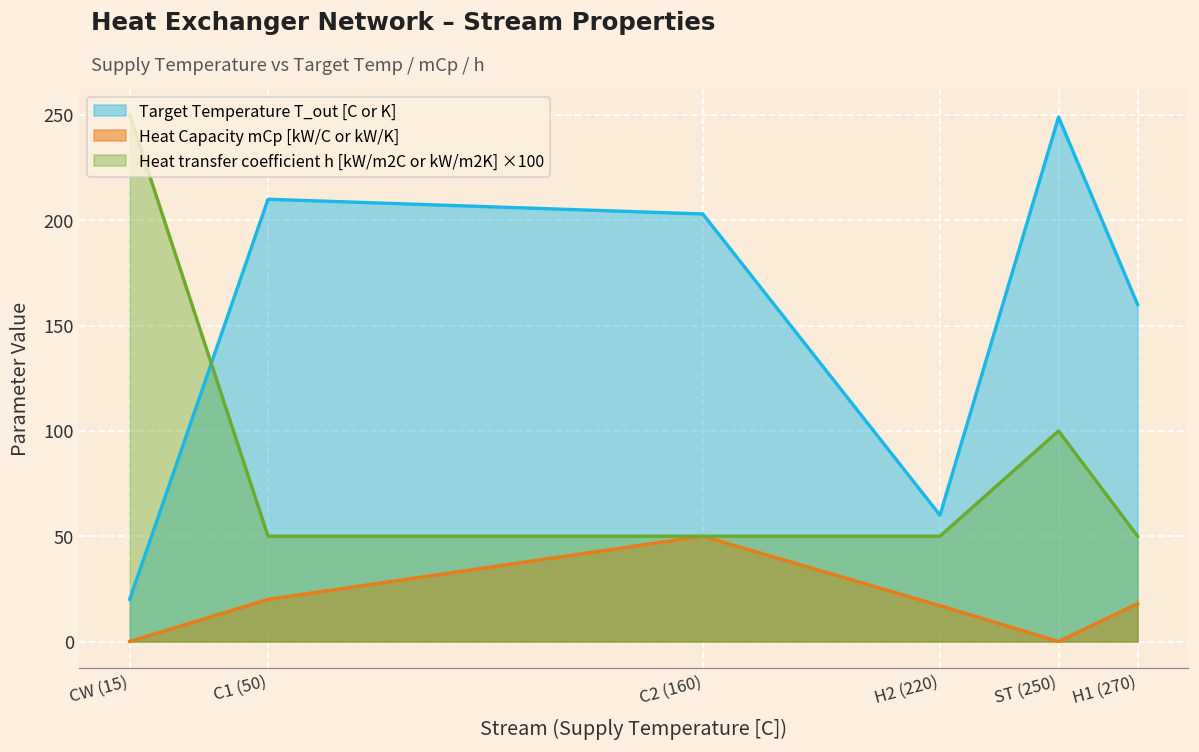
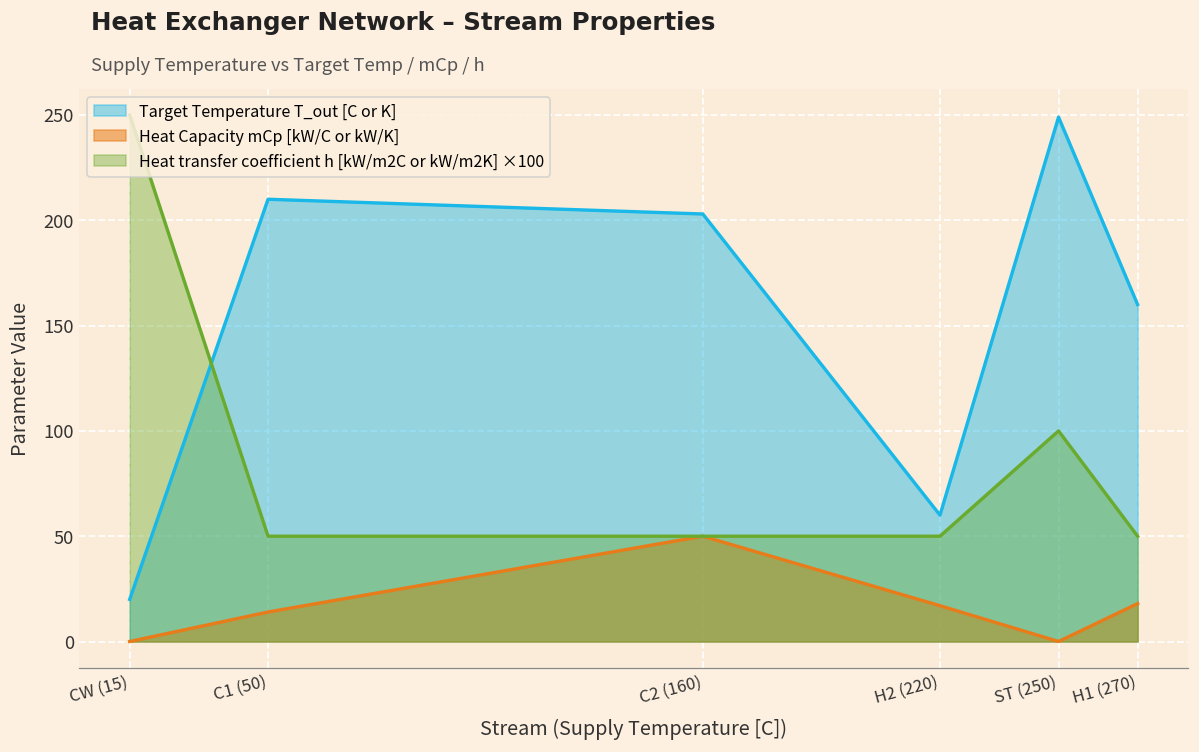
  {
    "Target Temperature T_out [C or K]": {
      "CW (15)": 20,
      "C1 (50)": 210,
      "C2 (160)": 203,
      "H2 (220)": 60,
      "ST (250)": 249,
      "H1 (270)": 160
    },
    "Heat Capacity mCp [kW/C or kW/K]": {
      "CW (15)": 0,
-     "C1 (50)": 20,
+     "C1 (50)": 14,
      "H2 (220)": 17,
      "ST (250)": 0,
      "H1 (270)": 18
    },
    "Heat transfer coefficient h [kW/m2C or kW/m2K] ×100": {
      "C1 (50)": 50,
      "H2 (220)": 50,
      "ST (250)": 100,
      "H1 (270)": 50
    }
  }
